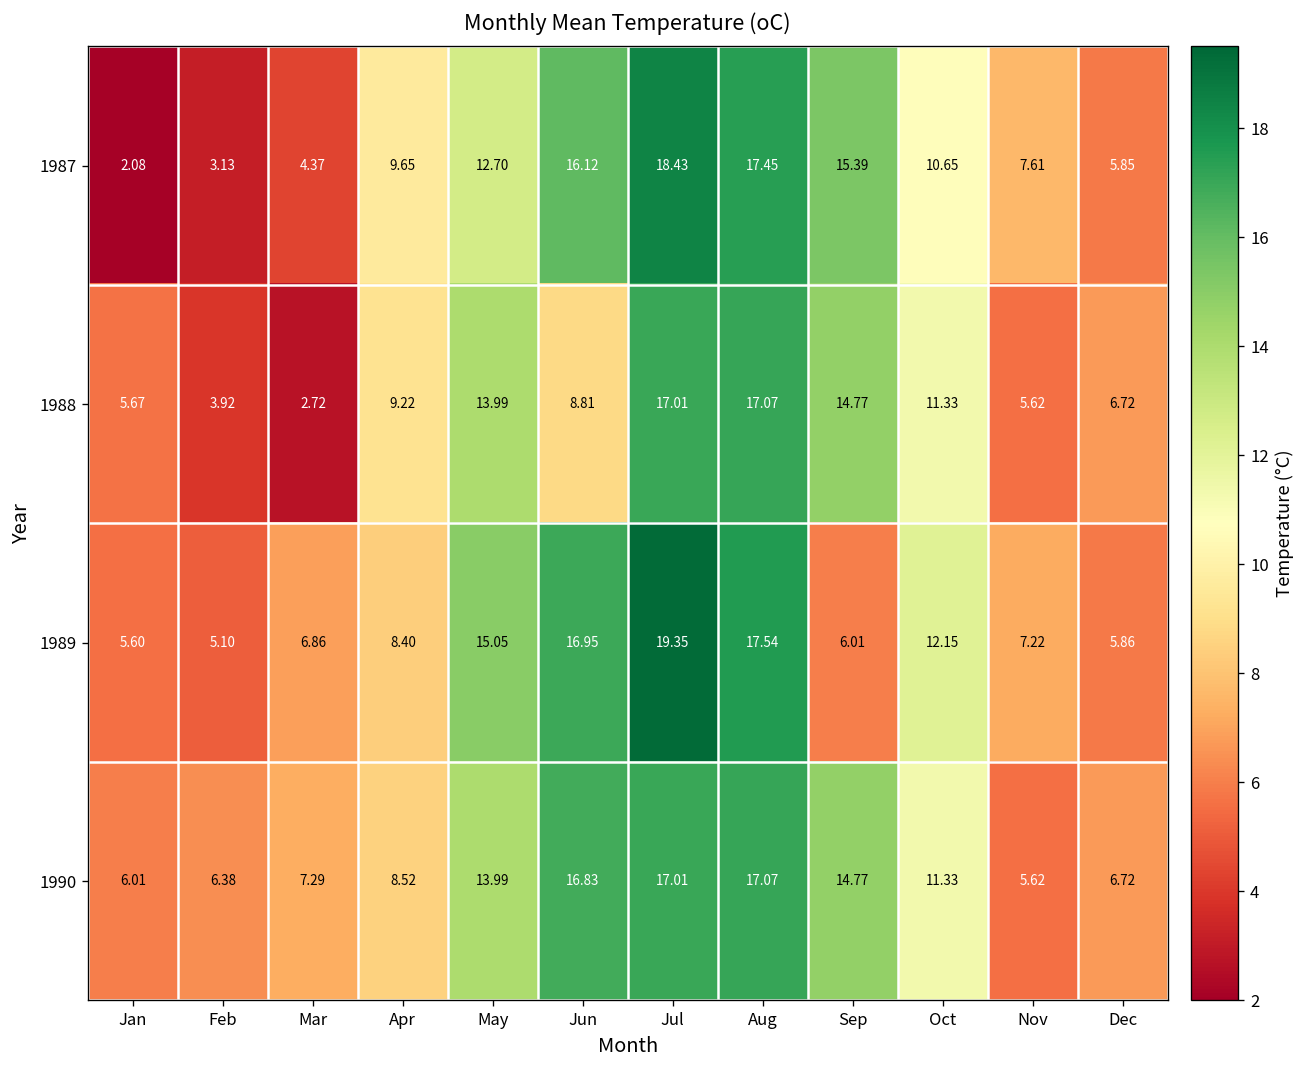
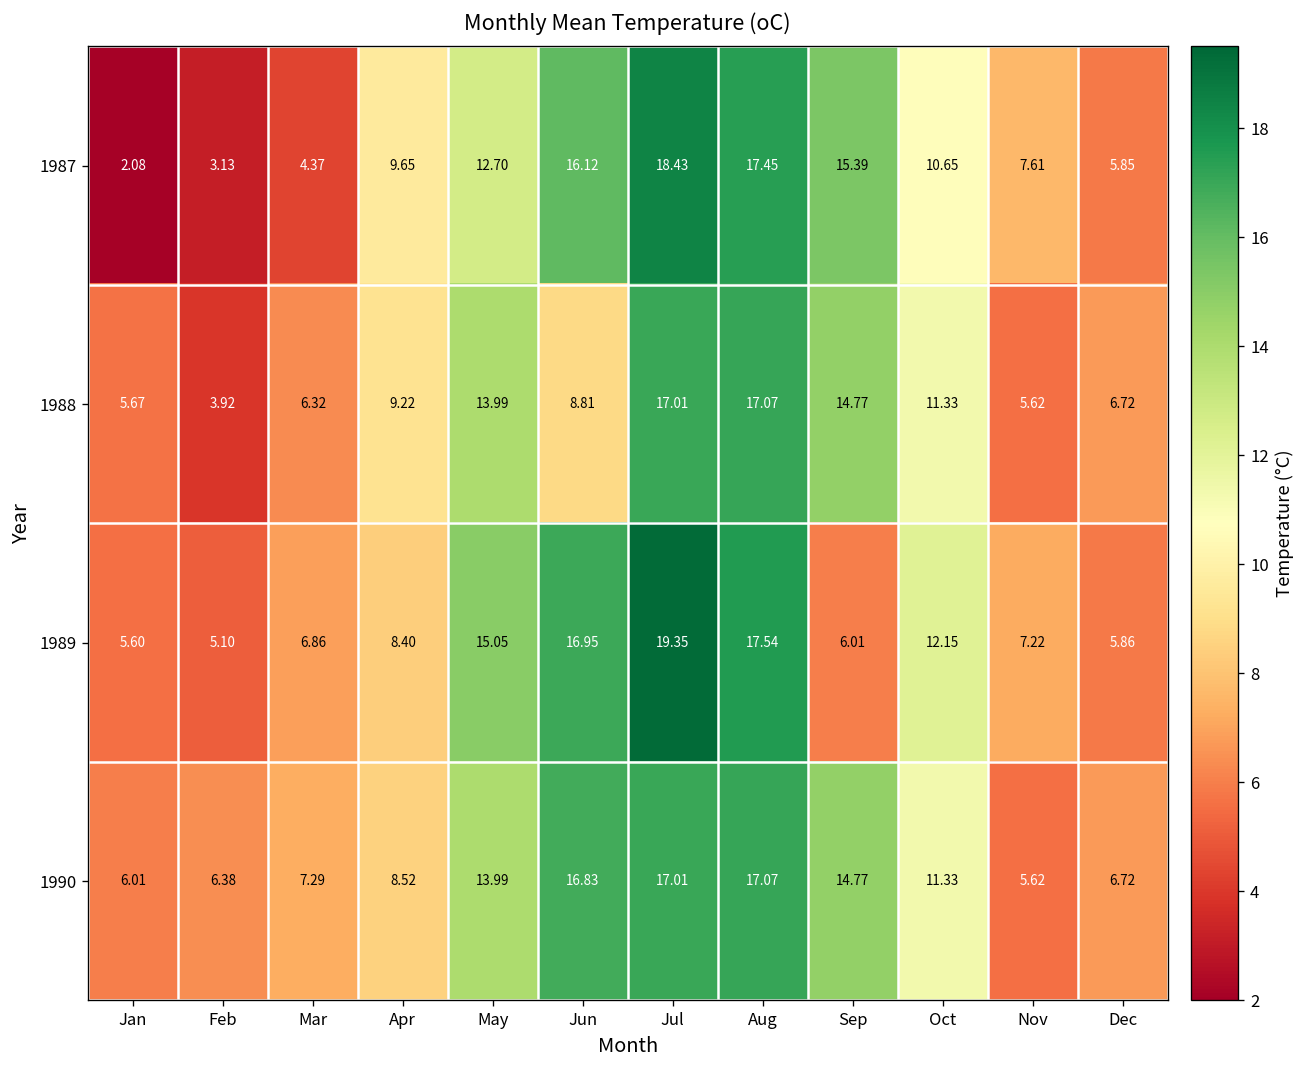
  {
    "1987": {
      "Jan": 2.08,
      "Feb": 3.13,
      "Mar": 4.37,
      "Apr": 9.65,
      "May": 12.70,
      "Jun": 16.12,
      "Jul": 18.43,
      "Aug": 17.45,
      "Sep": 15.39,
      "Oct": 10.65,
      "Nov": 7.61,
      "Dec": 5.85
    },
    "1988": {
      "Jan": 5.67,
      "Feb": 3.92,
-     "Mar": 2.72,
+     "Mar": 6.32,
      "Apr": 9.22,
      "May": 13.99,
      "Jun": 8.81,
      "Jul": 17.01,
      "Aug": 17.07,
      "Sep": 14.77,
      "Oct": 11.33,
      "Nov": 5.62,
      "Dec": 6.72
    },
    "1989": {
      "Jan": 5.60,
      "Feb": 5.10,
      "Mar": 6.86,
      "Apr": 8.40,
      "May": 15.05,
      "Jun": 16.95,
      "Jul": 19.35,
      "Aug": 17.54,
      "Sep": 6.01,
      "Oct": 12.15,
      "Nov": 7.22,
      "Dec": 5.86
    },
    "1990": {
      "Jan": 6.01,
      "Feb": 6.38,
      "Mar": 7.29,
      "Apr": 8.52,
      "May": 13.99,
      "Jun": 16.83,
      "Jul": 17.01,
      "Aug": 17.07,
      "Sep": 14.77,
      "Oct": 11.33,
      "Nov": 5.62,
      "Dec": 6.72
    }
  }
